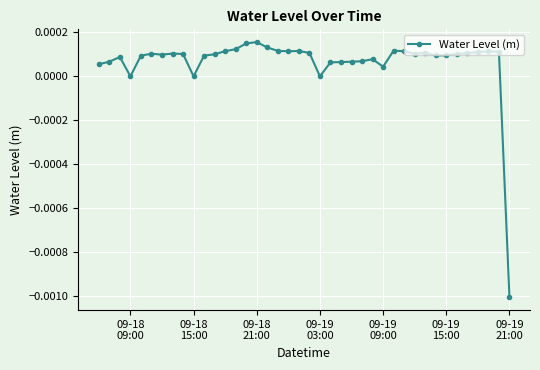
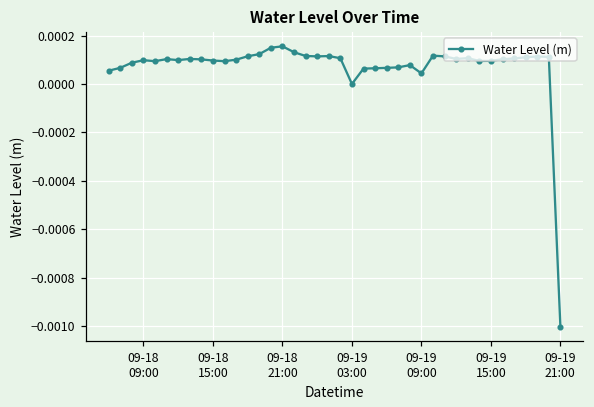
  {
-   "09-18 09:00": 0.0000,
-   "09-18 15:00": 0.0000,
+   "09-18 09:00": 0.0001,
+   "09-18 15:00": 0.0001,
    "09-18 21:00": 0.00016,
    "09-19 03:00": 0.0000,
    "09-19 09:00": 0.00004,
    "09-19 15:00": 0.0001,
    "09-19 21:00": -0.0010
  }
